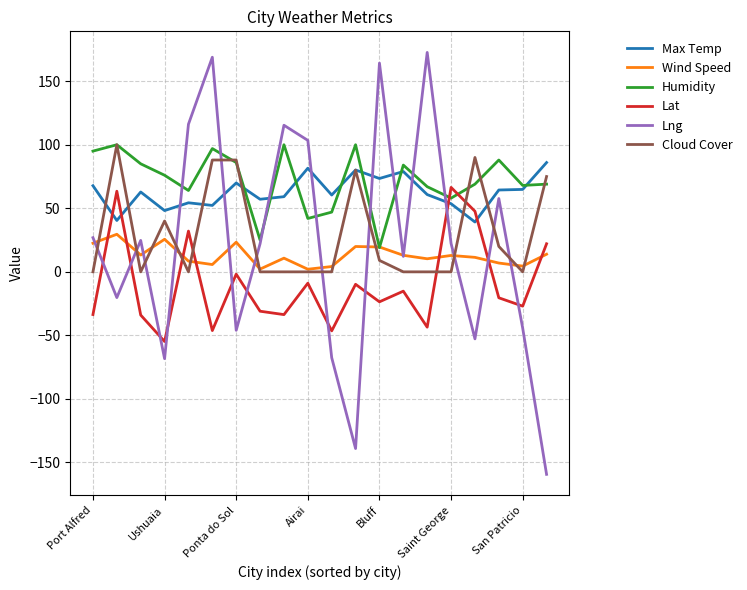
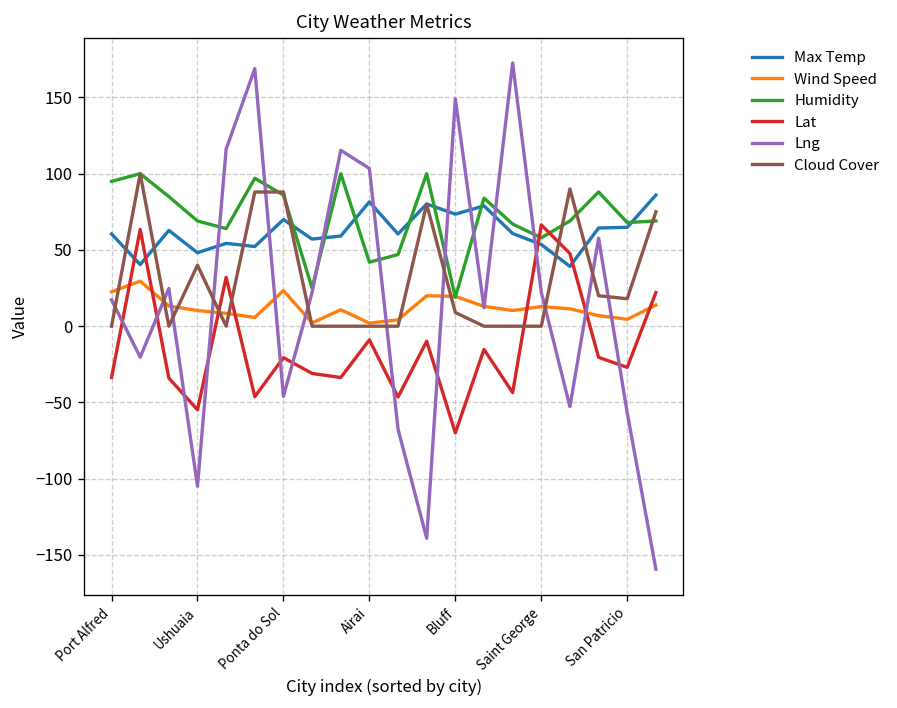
  {
    "Max Temp": {
-     "Port Alfred": 68,
+     "Port Alfred": 61,
      "Ushuaia": 48,
      "Ponta do Sol": 70,
      "Airai": 82,
      "Bluff": 73,
      "Saint George": 54,
      "San Patricio": 65
    },
    "Wind Speed": {
      "Port Alfred": 23,
-     "Ushuaia": 26,
+     "Ushuaia": 10,
      "Ponta do Sol": 23,
      "Airai": 2,
      "Saint George": 13,
      "San Patricio": 5
    },
    "Humidity": {
      "Port Alfred": 95,
-     "Ushuaia": 76,
+     "Ushuaia": 69,
      "Airai": 42,
      "Saint George": 58,
      "San Patricio": 68
    },
    "Lat": {
      "Port Alfred": -34,
      "Ushuaia": -55,
-     "Ponta do Sol": -2,
+     "Ponta do Sol": -21,
      "Airai": -9,
-     "Bluff": -24,
+     "Bluff": -70,
      "Saint George": 66,
      "San Patricio": -27
    },
    "Lng": {
-     "Port Alfred": 27,
-     "Ushuaia": -68,
+     "Port Alfred": 17,
+     "Ushuaia": -105,
      "Ponta do Sol": -46,
      "Airai": 103,
-     "Bluff": 164,
+     "Bluff": 149,
      "Saint George": 22,
-     "San Patricio": -44
+     "San Patricio": -57
    },
    "Cloud Cover": {
      "Port Alfred": 0,
      "Ushuaia": 40,
      "Airai": 0,
      "Bluff": 9,
      "Saint George": 0,
-     "San Patricio": 0
+     "San Patricio": 18
    }
  }
